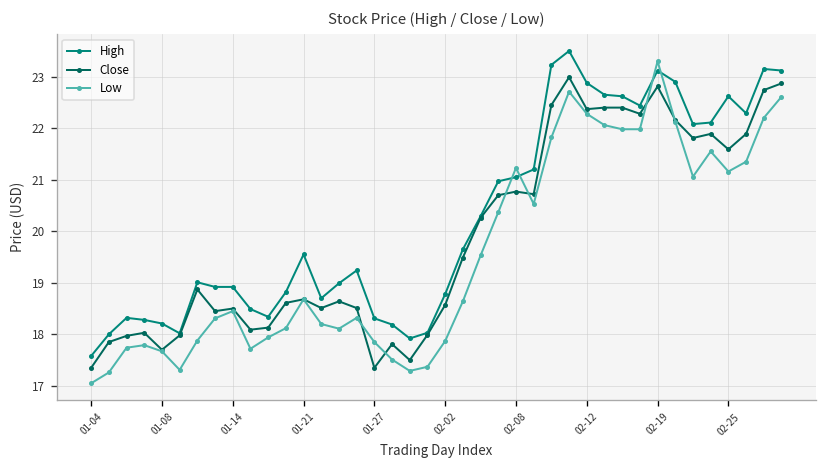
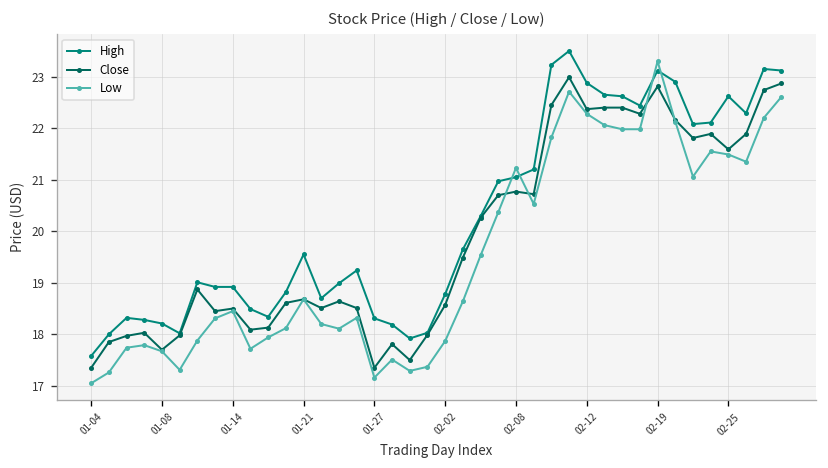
  {
    "Low": {
      "01-04": 17.1,
-     "01-27": 17.9,
+     "01-27": 17.2,
      "02-02": 17.9,
      "02-08": 21.2,
      "02-12": 22.3,
      "02-19": 23.3,
-     "02-25": 21.2
+     "02-25": 21.5
    }
  }
